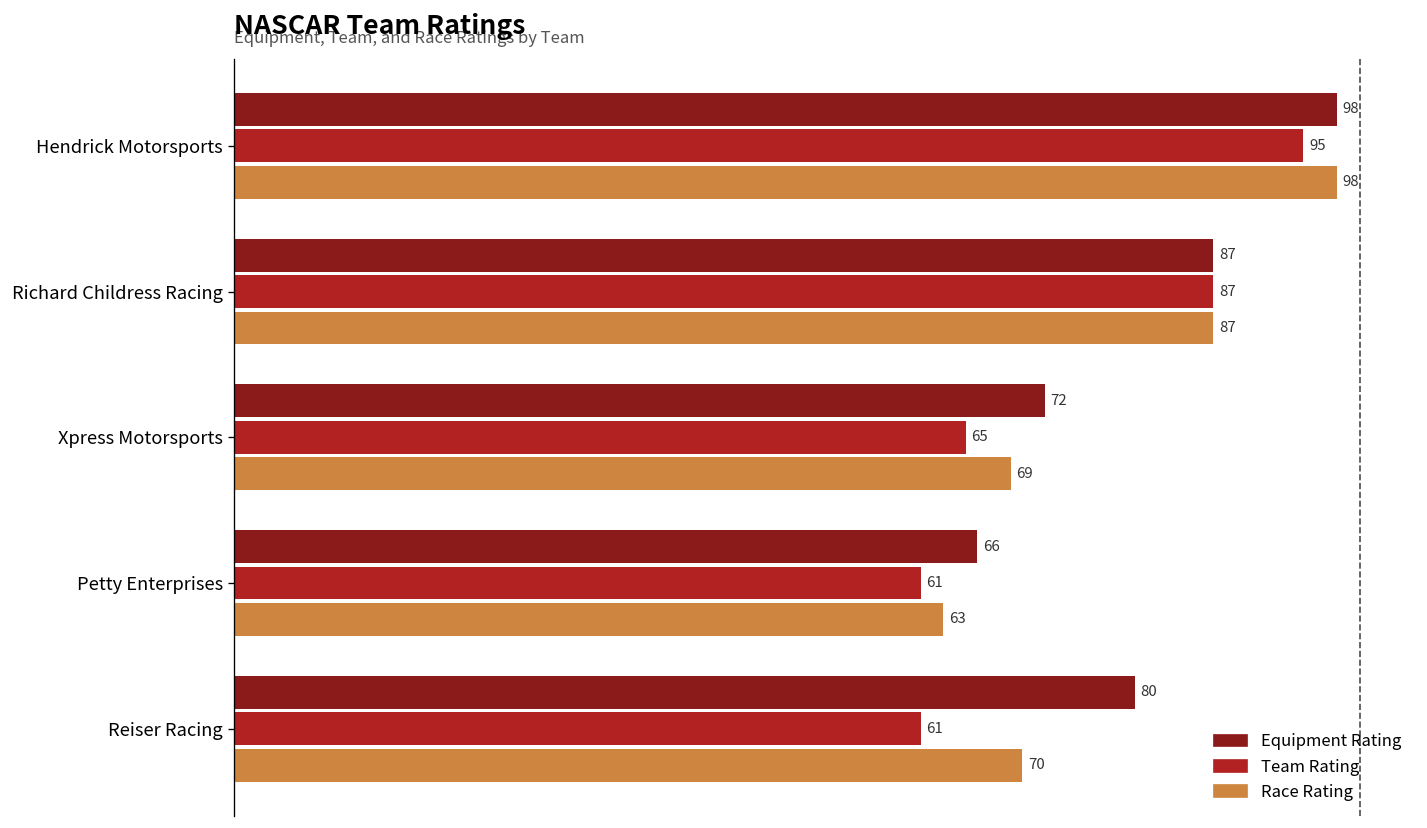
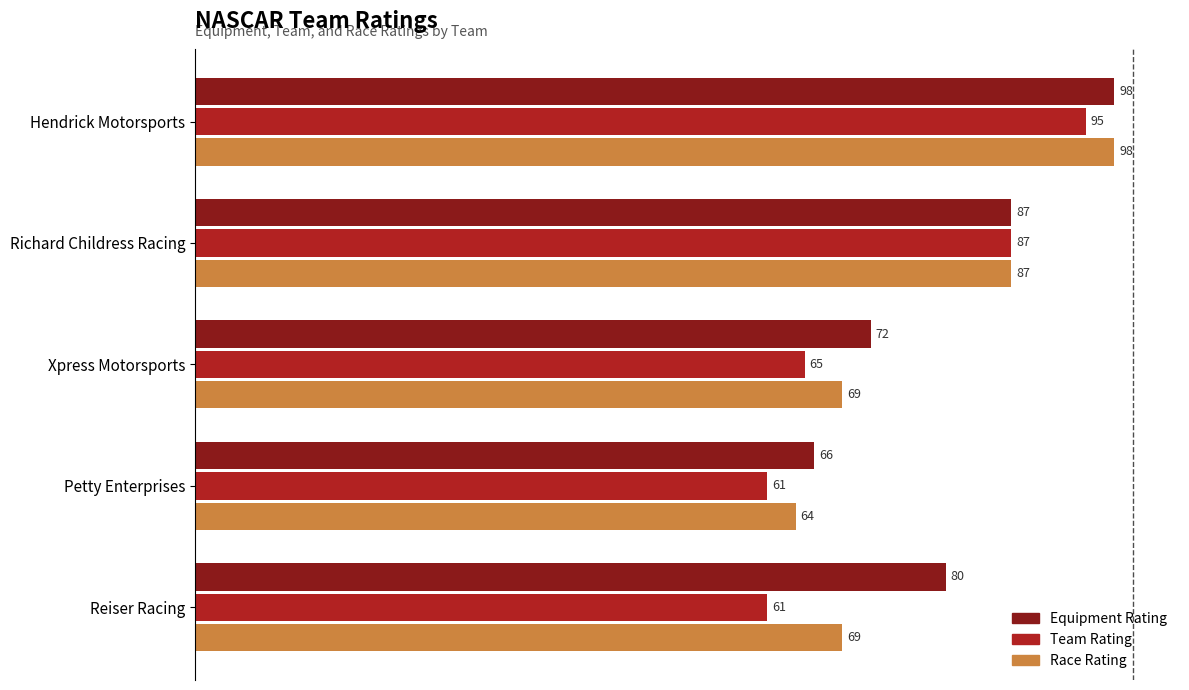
  {
    "Race Rating": {
      "Hendrick Motorsports": 98,
      "Richard Childress Racing": 87,
      "Xpress Motorsports": 69,
-     "Petty Enterprises": 63,
-     "Reiser Racing": 70
+     "Petty Enterprises": 64,
+     "Reiser Racing": 69
    }
  }
